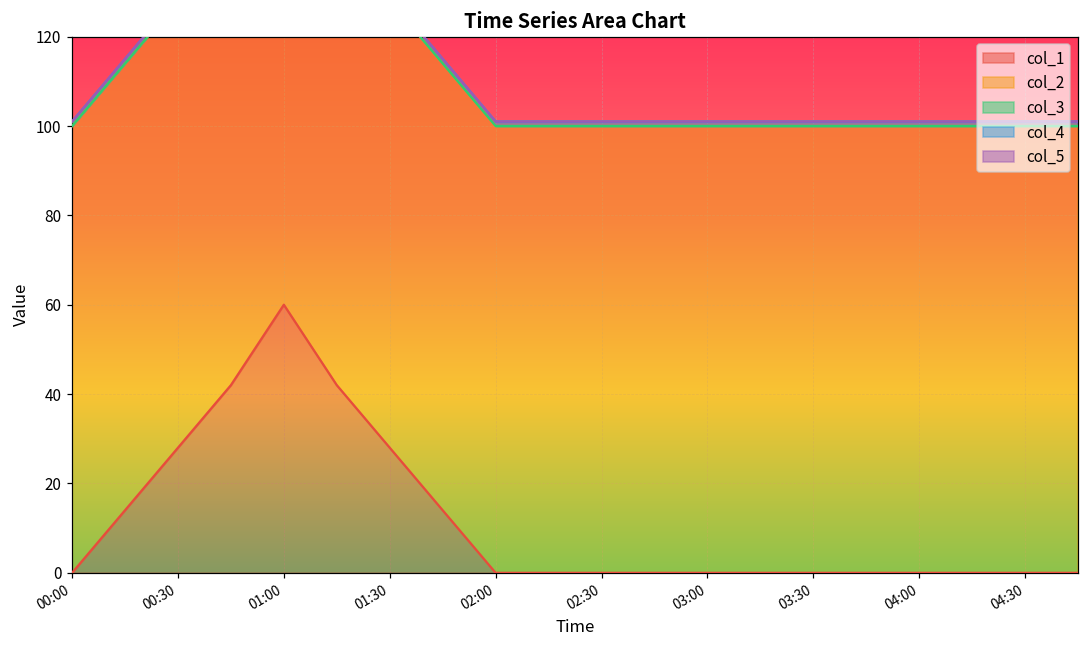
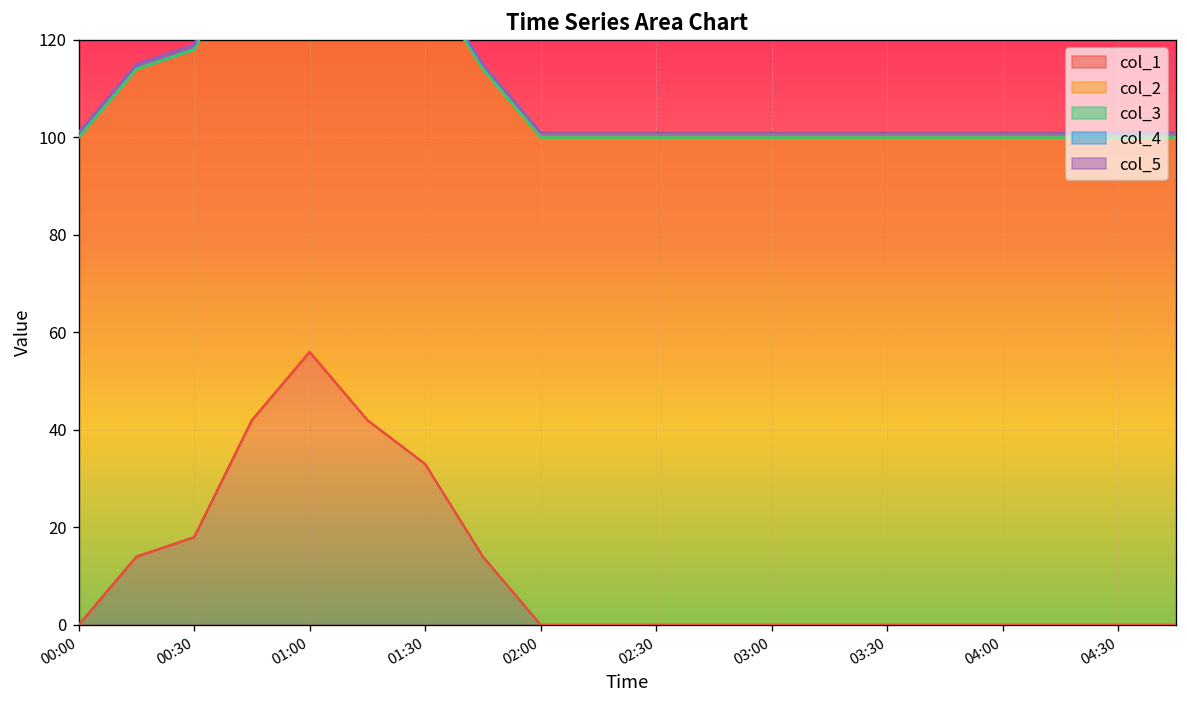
  {
    "col_1": {
      "00:00": 0,
-     "00:30": 28,
-     "01:00": 60,
-     "01:30": 28,
+     "00:30": 18,
+     "01:00": 56,
+     "01:30": 33,
      "02:00": 0,
      "02:30": 0,
      "03:00": 0,
      "03:30": 0,
      "04:00": 0,
      "04:30": 0
    }
  }
